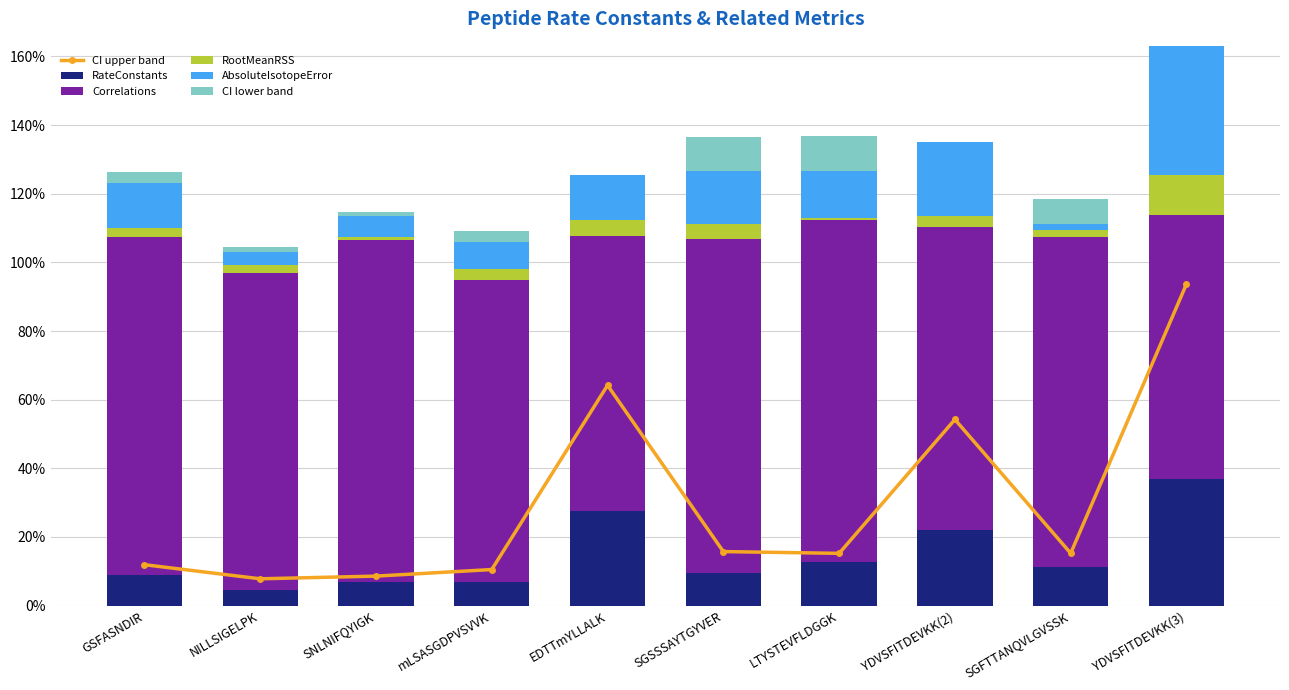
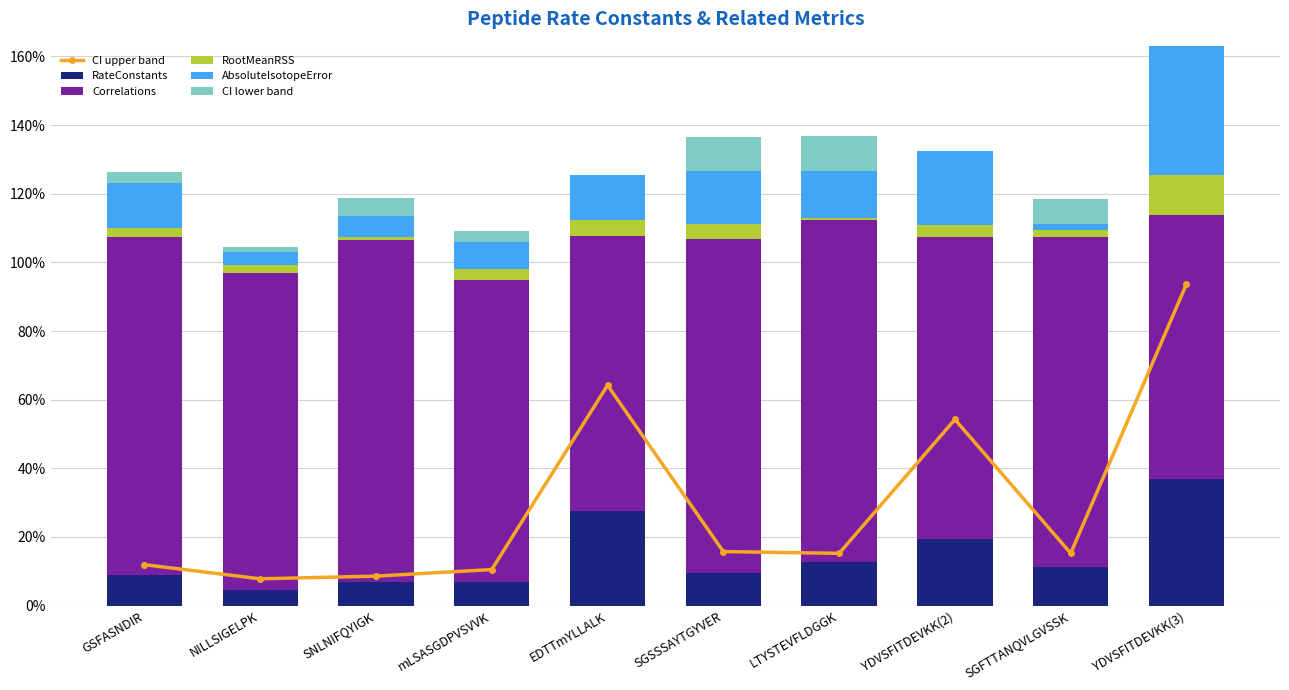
  {
    "RateConstants": {
      "GSFASNDIR": "9%",
      "NILLSIGELPK": "5%",
      "SNLNIFQYIGK": "7%",
      "mLSASGDPVSVVK": "7%",
      "EDTTmYLLALK": "28%",
      "SGSSSAYTGYVER": "10%",
      "LTYSTEVFLDGGK": "13%",
-     "YDVSFITDEVKK(2)": "22%",
+     "YDVSFITDEVKK(2)": "19%",
      "SGFTTANQVLGVSSK": "11%",
      "YDVSFITDEVKK(3)": "37%"
    },
    "CI upper band": {
      "GSFASNDIR": "12%",
      "NILLSIGELPK": "8%",
      "SNLNIFQYIGK": "9%",
      "mLSASGDPVSVVK": "11%",
      "EDTTmYLLALK": "64%",
      "SGSSSAYTGYVER": "16%",
      "LTYSTEVFLDGGK": "15%",
      "YDVSFITDEVKK(2)": "54%",
      "SGFTTANQVLGVSSK": "15%",
      "YDVSFITDEVKK(3)": "94%"
    },
    "Correlations": {
      "GSFASNDIR": "98%",
      "NILLSIGELPK": "92%",
      "SNLNIFQYIGK": "100%",
      "mLSASGDPVSVVK": "88%",
      "EDTTmYLLALK": "80%",
      "SGSSSAYTGYVER": "97%",
      "LTYSTEVFLDGGK": "100%",
      "YDVSFITDEVKK(2)": "88%",
      "SGFTTANQVLGVSSK": "96%",
      "YDVSFITDEVKK(3)": "77%"
    },
    "RootMeanRSS": {
      "GSFASNDIR": "3%",
      "NILLSIGELPK": "2%",
      "mLSASGDPVSVVK": "3%",
      "EDTTmYLLALK": "5%",
      "SGSSSAYTGYVER": "4%",
      "YDVSFITDEVKK(2)": "3%",
      "SGFTTANQVLGVSSK": "2%",
      "YDVSFITDEVKK(3)": "11%"
    },
    "AbsoluteIsotopeError": {
      "GSFASNDIR": "13%",
      "NILLSIGELPK": "4%",
      "SNLNIFQYIGK": "6%",
      "mLSASGDPVSVVK": "8%",
      "EDTTmYLLALK": "13%",
      "SGSSSAYTGYVER": "15%",
      "LTYSTEVFLDGGK": "14%",
      "YDVSFITDEVKK(2)": "22%",
      "SGFTTANQVLGVSSK": "2%",
      "YDVSFITDEVKK(3)": "38%"
    },
    "CI lower band": {
      "GSFASNDIR": "3%",
      "NILLSIGELPK": "1%",
-     "SNLNIFQYIGK": "1%",
+     "SNLNIFQYIGK": "5%",
      "mLSASGDPVSVVK": "3%",
      "EDTTmYLLALK": "0%",
      "SGSSSAYTGYVER": "10%",
      "LTYSTEVFLDGGK": "10%",
      "YDVSFITDEVKK(2)": "0%",
      "SGFTTANQVLGVSSK": "7%",
      "YDVSFITDEVKK(3)": "0%"
    }
  }
